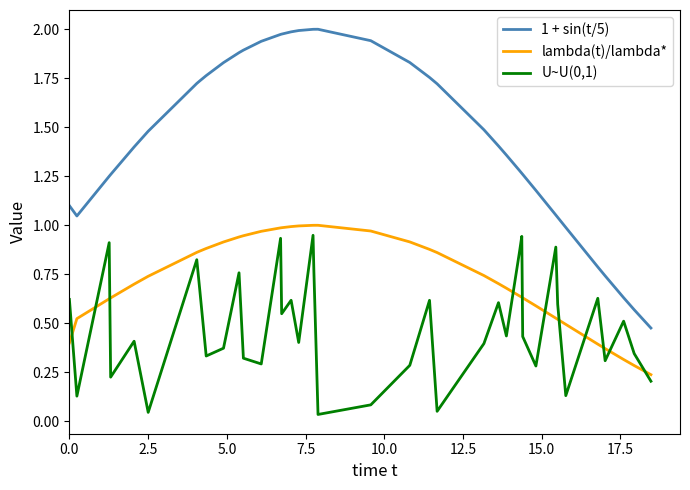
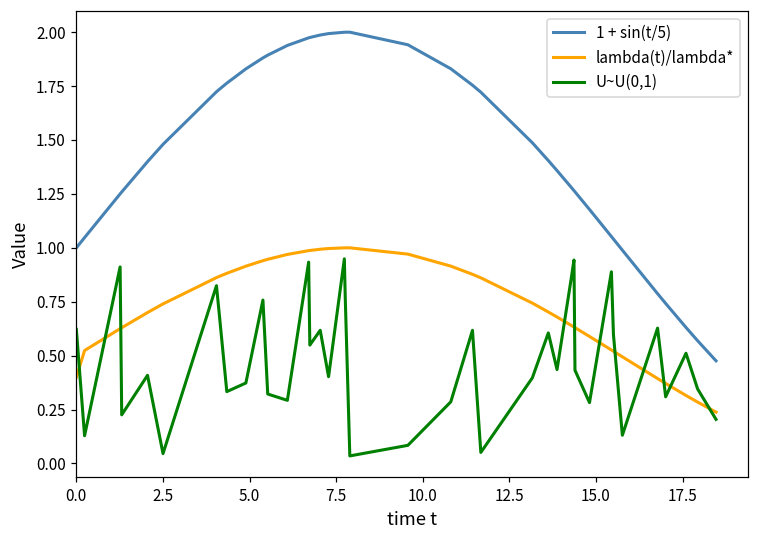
  {
    "1 + sin(t/5)": {
-     "0.0": 1.1
+     "0.0": 1.0
    },
    "lambda(t)/lambda*": {
      "0.0": 0.4
    },
    "U~U(0,1)": {
      "0.0": 0.62
    }
  }
